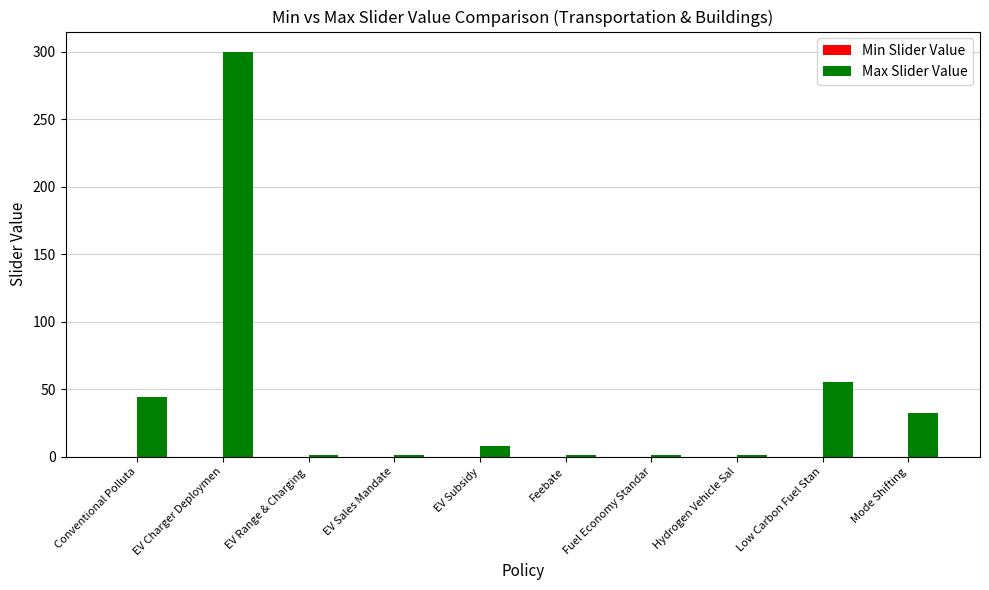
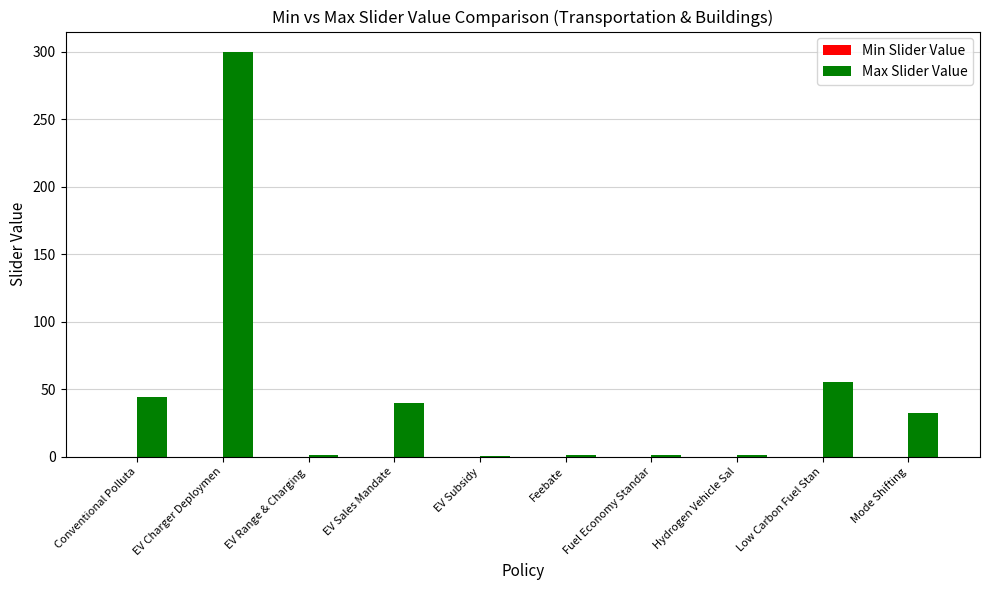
  {
    "Min Slider Value": {
      "Conventional Polluta": 0,
      "EV Charger Deploymen": 0,
      "EV Range & Charging": 0,
      "EV Sales Mandate": 0,
      "EV Subsidy": 0,
      "Feebate": 0,
      "Fuel Economy Standar": 0,
      "Hydrogen Vehicle Sal": 0,
      "Low Carbon Fuel Stan": 0,
      "Mode Shifting": 0
    },
    "Max Slider Value": {
      "Conventional Polluta": 44,
      "EV Charger Deploymen": 300,
-     "EV Sales Mandate": 1,
-     "EV Subsidy": 8,
+     "EV Sales Mandate": 40,
+     "EV Subsidy": 1,
      "Low Carbon Fuel Stan": 56,
      "Mode Shifting": 33
    }
  }
